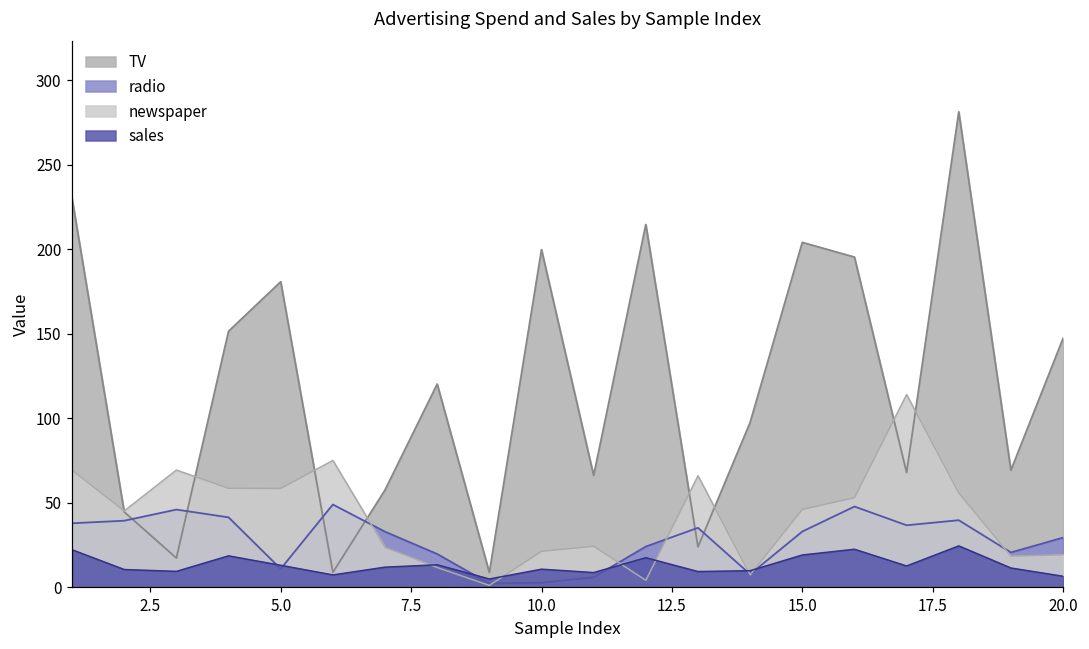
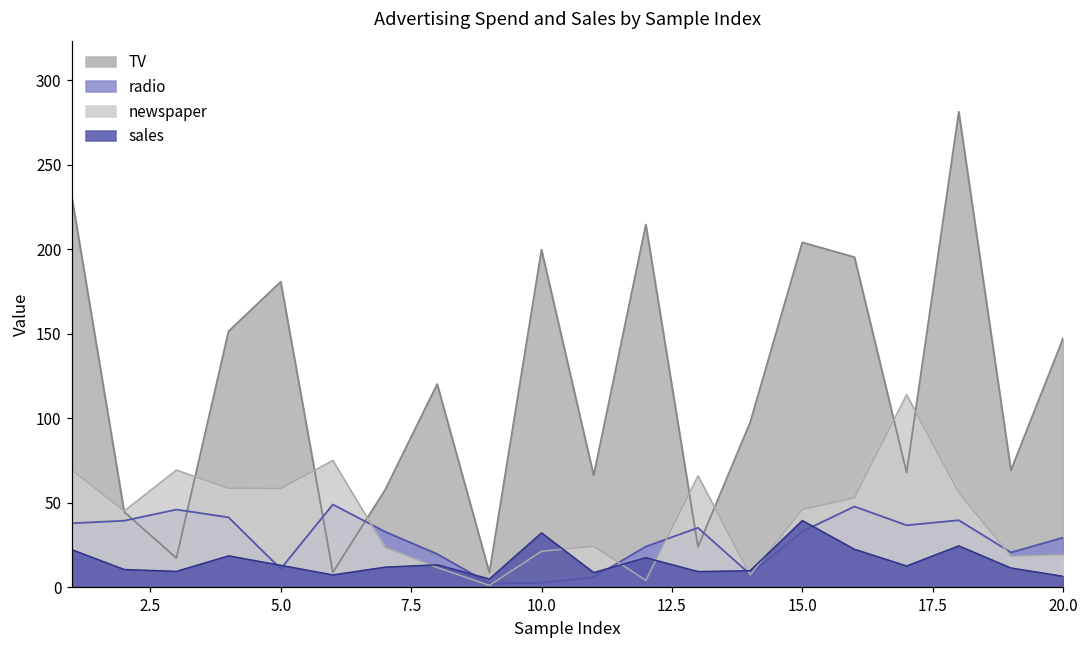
  {
    "radio": {
      "5.0": 11,
      "10.0": 3,
      "15.0": 33,
      "20.0": 29
    },
    "sales": {
      "5.0": 13,
-     "10.0": 11,
-     "15.0": 19,
+     "10.0": 32,
+     "15.0": 39,
      "20.0": 6
    }
  }
